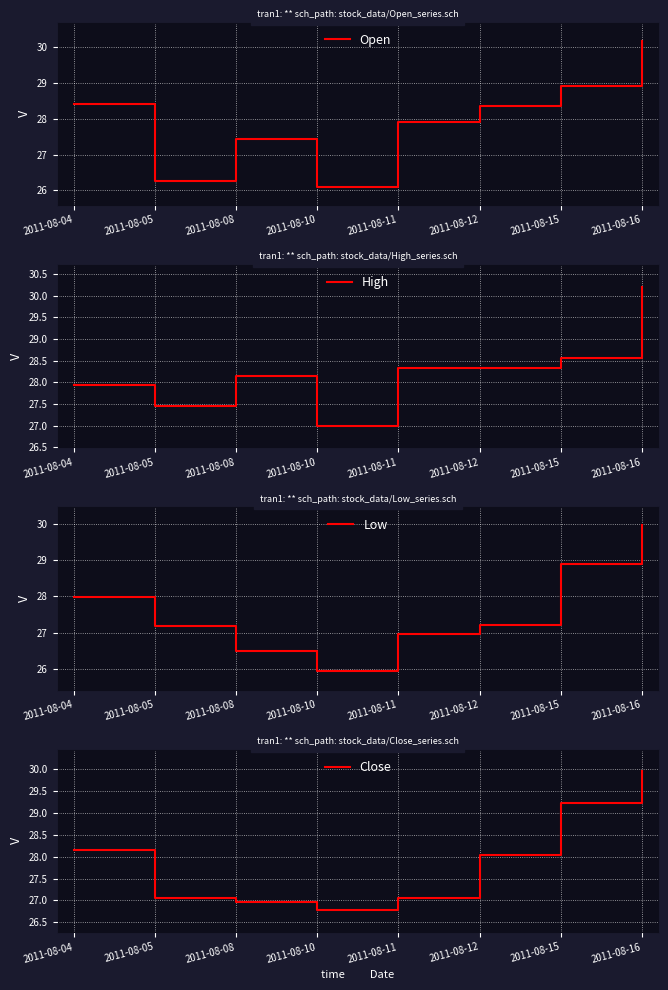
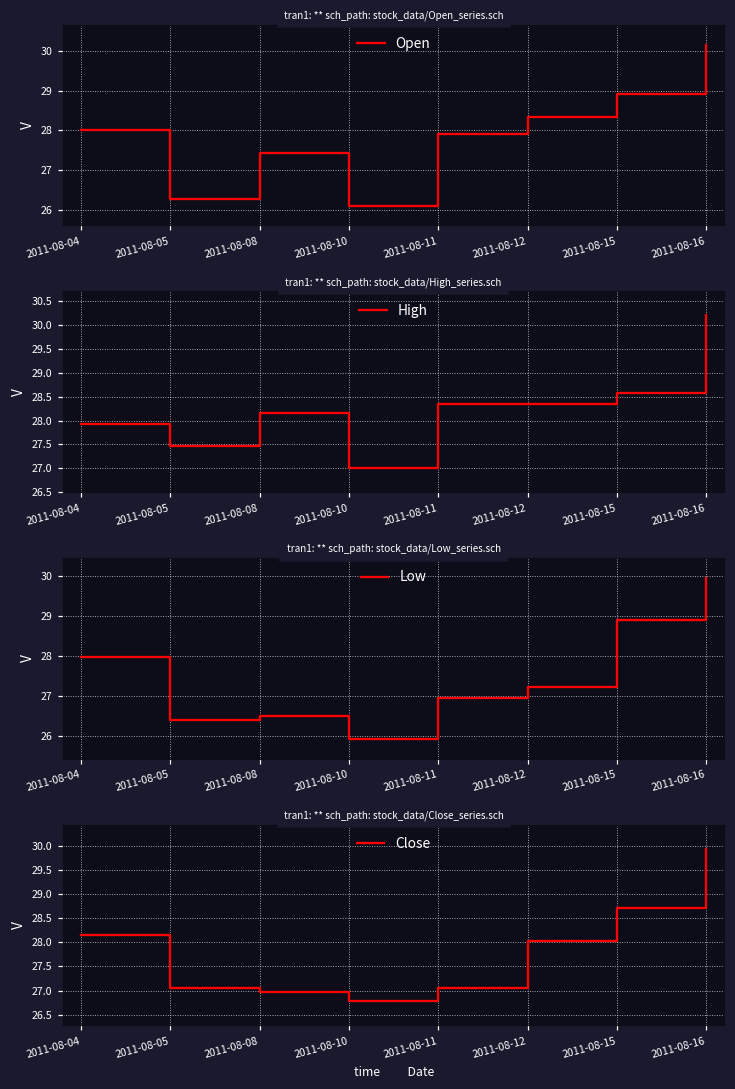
  {
    "tran1: ** sch_path: stock_data/Open_series.sch": {
-     "2011-08-04": 28.4,
+     "2011-08-04": 28.0,
      "2011-08-05": 26.3,
      "2011-08-08": 27.4,
      "2011-08-10": 26.1,
      "2011-08-11": 27.9,
      "2011-08-12": 28.3,
      "2011-08-15": 28.9,
      "2011-08-16": 30.2
    },
    "tran1: ** sch_path: stock_data/High_series.sch": {
      "2011-08-04": 27.9,
      "2011-08-05": 27.5,
      "2011-08-08": 28.2,
      "2011-08-10": 27.0,
      "2011-08-11": 28.3,
      "2011-08-12": 28.3,
      "2011-08-15": 28.6,
      "2011-08-16": 30.2
    },
    "tran1: ** sch_path: stock_data/Low_series.sch": {
      "2011-08-04": 28.0,
-     "2011-08-05": 27.2,
+     "2011-08-05": 26.4,
      "2011-08-08": 26.5,
      "2011-08-10": 25.9,
      "2011-08-11": 27.0,
      "2011-08-12": 27.2,
      "2011-08-15": 28.9,
      "2011-08-16": 30.0
    },
    "tran1: ** sch_path: stock_data/Close_series.sch": {
      "2011-08-04": 28.2,
      "2011-08-05": 27.1,
      "2011-08-08": 27.0,
      "2011-08-10": 26.8,
      "2011-08-11": 27.1,
      "2011-08-12": 28.0,
-     "2011-08-15": 29.2,
+     "2011-08-15": 28.7,
      "2011-08-16": 30.0
    }
  }
